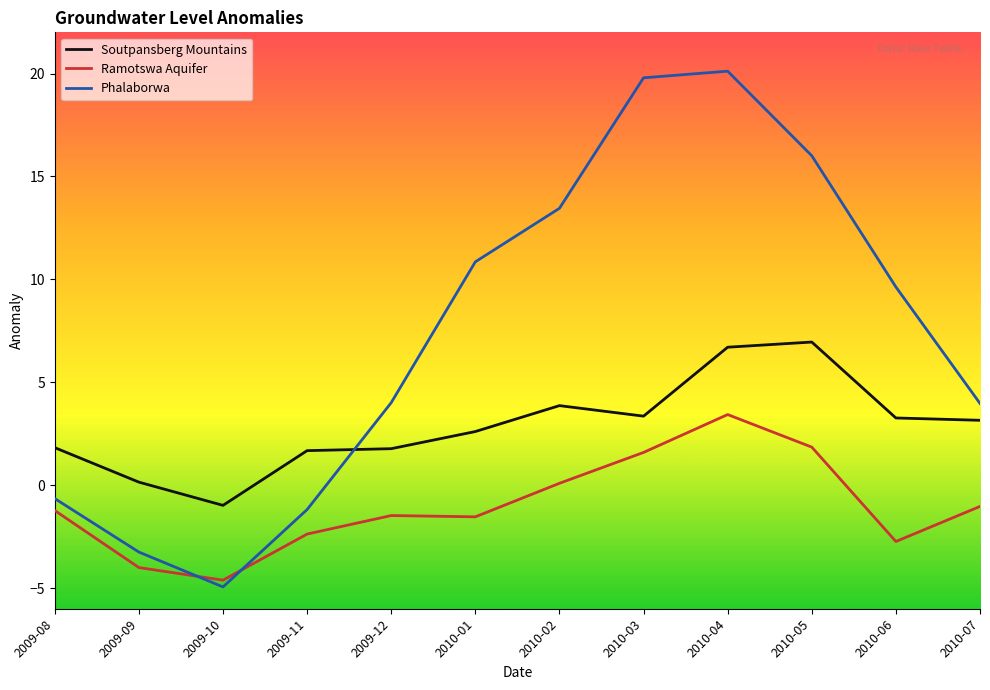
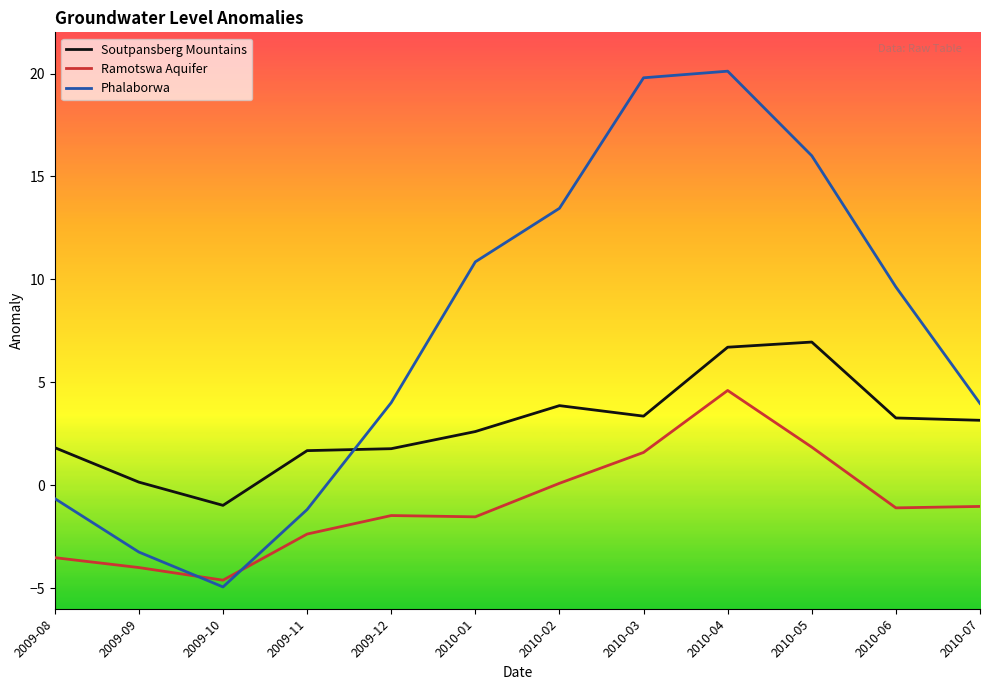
  {
    "Soutpansberg Mountains": {
      "2009-08": 1.8,
      "2009-09": 0.1,
      "2009-10": -1.0,
      "2009-11": 1.7,
      "2009-12": 1.8,
      "2010-01": 2.6,
      "2010-02": 3.9,
      "2010-03": 3.4,
      "2010-04": 6.7,
      "2010-05": 7.0,
      "2010-06": 3.3,
      "2010-07": 3.2
    },
    "Ramotswa Aquifer": {
-     "2009-08": -1.2,
+     "2009-08": -3.5,
      "2009-09": -4.0,
      "2009-10": -4.6,
      "2009-11": -2.4,
      "2009-12": -1.5,
      "2010-01": -1.5,
      "2010-02": 0.1,
      "2010-03": 1.6,
-     "2010-04": 3.4,
+     "2010-04": 4.6,
      "2010-05": 1.9,
-     "2010-06": -2.7,
+     "2010-06": -1.1,
      "2010-07": -1.0
    },
    "Phalaborwa": {
      "2009-08": -0.6,
      "2009-09": -3.2,
      "2009-10": -4.9,
      "2009-11": -1.2,
      "2009-12": 4.0,
      "2010-01": 10.9,
      "2010-02": 13.5,
      "2010-03": 19.8,
      "2010-04": 20.1,
      "2010-05": 16.0,
      "2010-06": 9.6,
      "2010-07": 4.0
    }
  }
